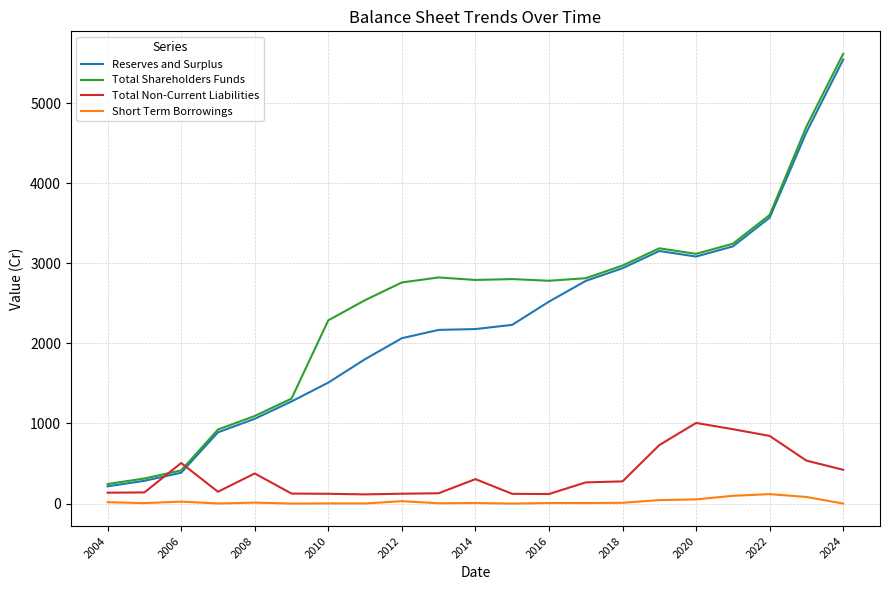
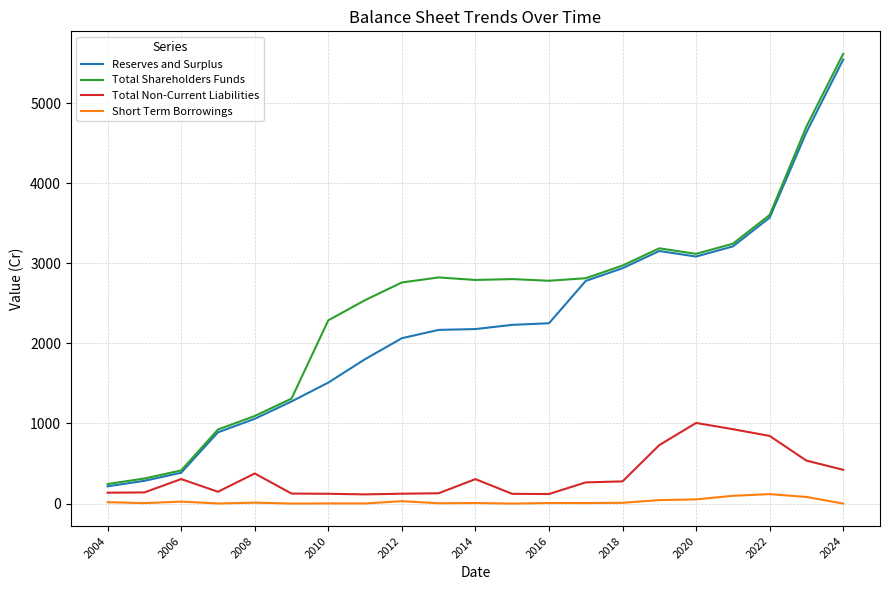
  {
    "Reserves and Surplus": {
      "2008": 1100,
      "2010": 1500,
      "2012": 2100,
      "2014": 2200,
-     "2016": 2500,
+     "2016": 2300,
      "2018": 2900,
      "2020": 3100,
      "2022": 3600,
      "2024": 5500
    },
    "Total Shareholders Funds": {
      "2008": 1100,
      "2010": 2300,
      "2012": 2800,
      "2014": 2800,
      "2016": 2800,
      "2018": 3000,
      "2020": 3100,
      "2022": 3600,
      "2024": 5600
    },
    "Total Non-Current Liabilities": {
      "2004": 100,
-     "2006": 500,
+     "2006": 300,
      "2008": 400,
      "2010": 100,
      "2012": 100,
      "2014": 300,
      "2016": 100,
      "2018": 300,
      "2020": 1000,
      "2022": 800,
      "2024": 400
    },
    "Short Term Borrowings": {
      "2004": 0,
      "2006": 0,
      "2008": 0,
      "2010": 0,
      "2012": 0,
      "2014": 0,
      "2016": 0,
      "2018": 0,
      "2020": 100,
      "2022": 100,
      "2024": 0
    }
  }
